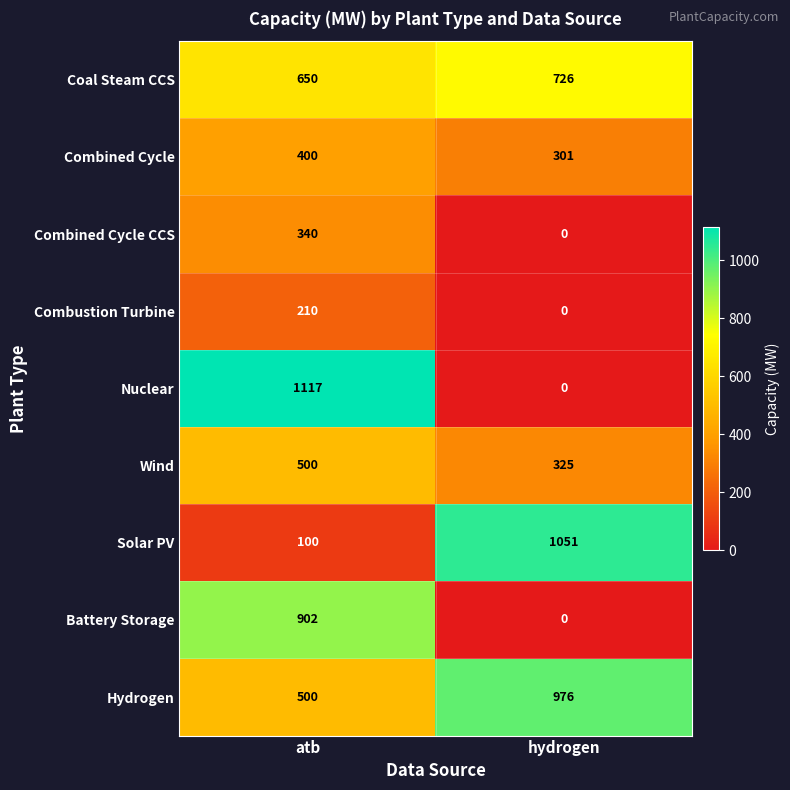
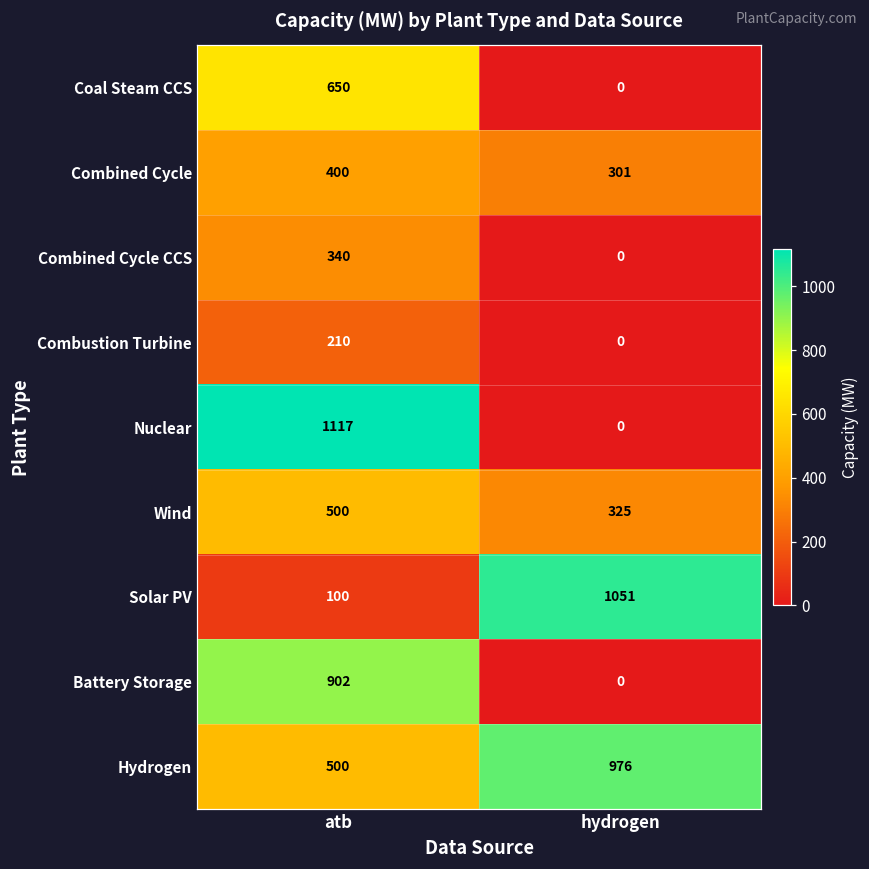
  {
    "Coal Steam CCS": {
      "atb": 650,
-     "hydrogen": 726
+     "hydrogen": 0
    },
    "Combined Cycle": {
      "atb": 400,
      "hydrogen": 301
    },
    "Combined Cycle CCS": {
      "atb": 340,
      "hydrogen": 0
    },
    "Combustion Turbine": {
      "atb": 210,
      "hydrogen": 0
    },
    "Nuclear": {
      "atb": 1117,
      "hydrogen": 0
    },
    "Wind": {
      "atb": 500,
      "hydrogen": 325
    },
    "Solar PV": {
      "atb": 100,
      "hydrogen": 1051
    },
    "Battery Storage": {
      "atb": 902,
      "hydrogen": 0
    },
    "Hydrogen": {
      "atb": 500,
      "hydrogen": 976
    }
  }
